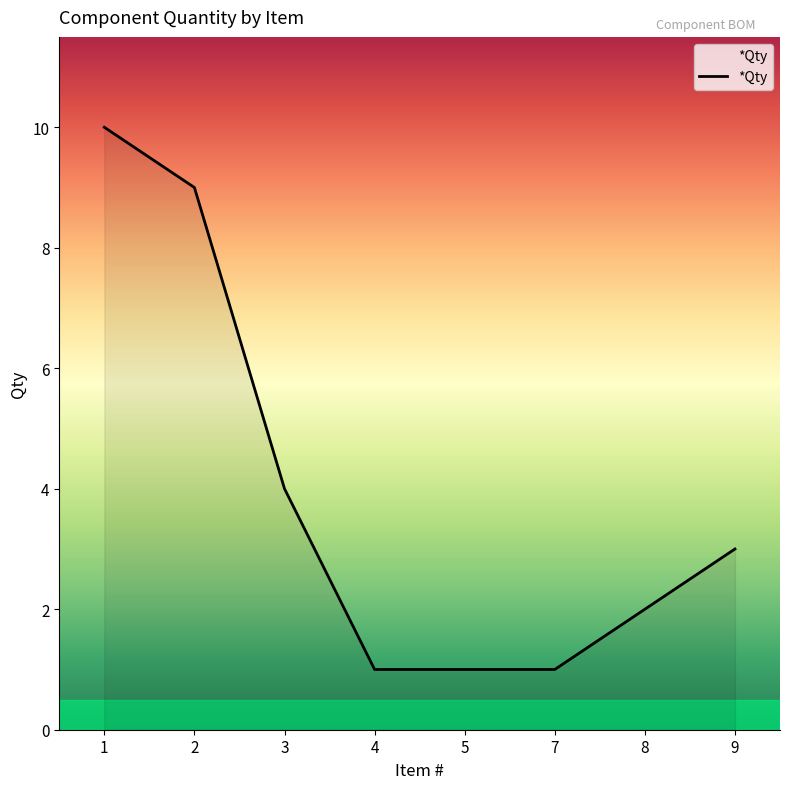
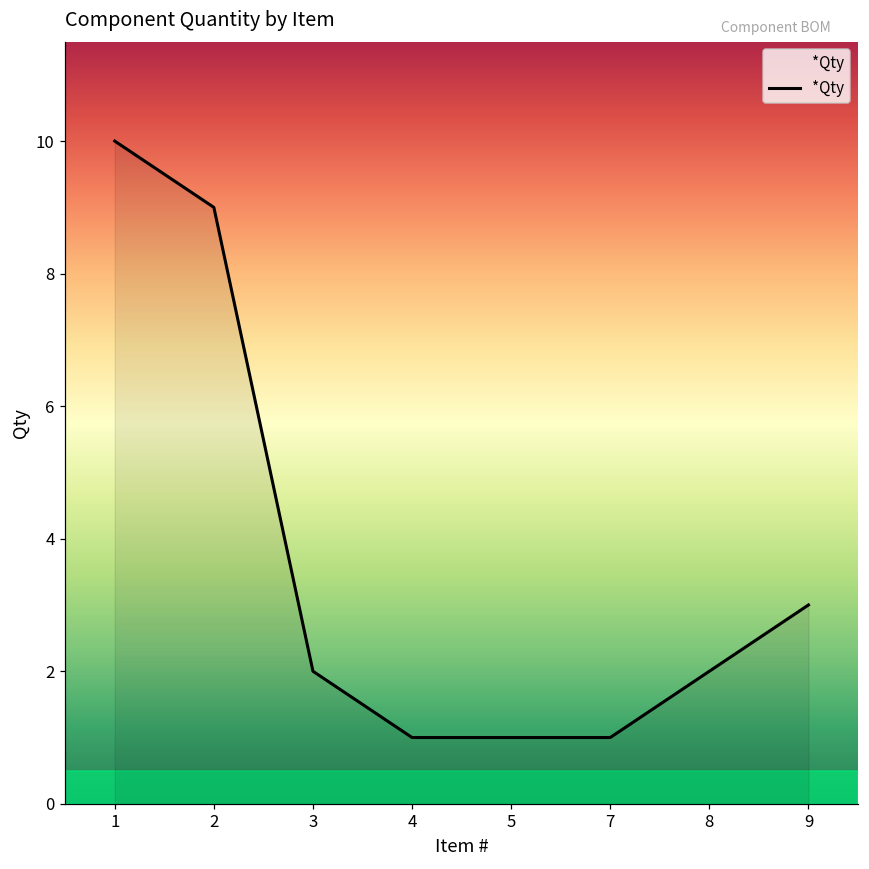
  {
    "1": 10,
    "2": 9,
-   "3": 4,
+   "3": 2,
    "4": 1,
    "5": 1,
    "7": 1,
    "8": 2,
    "9": 3
  }
